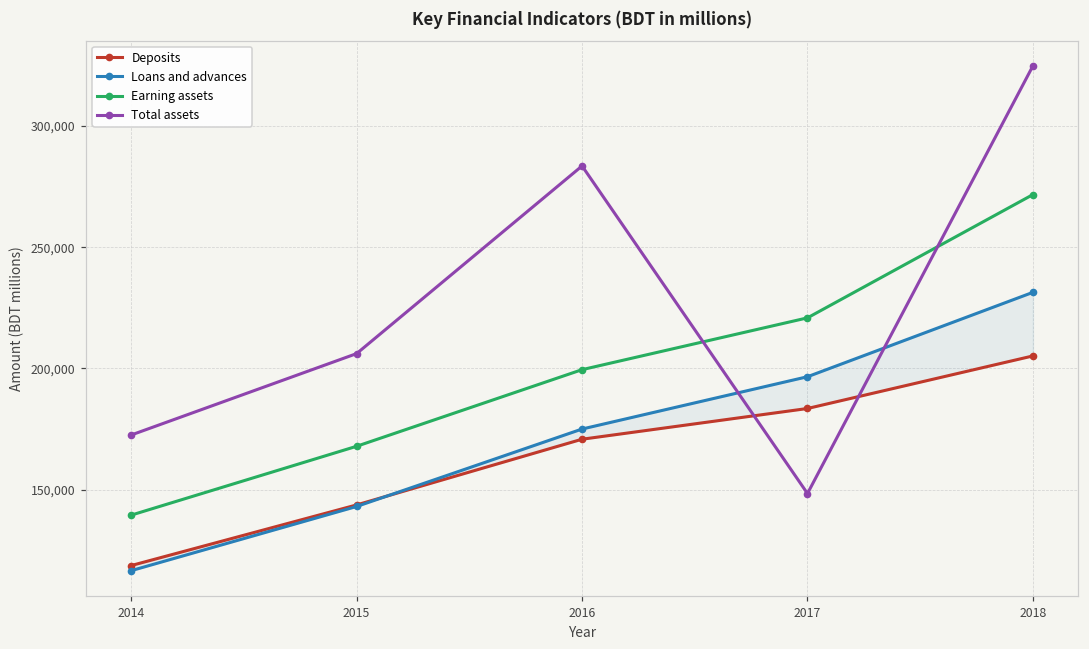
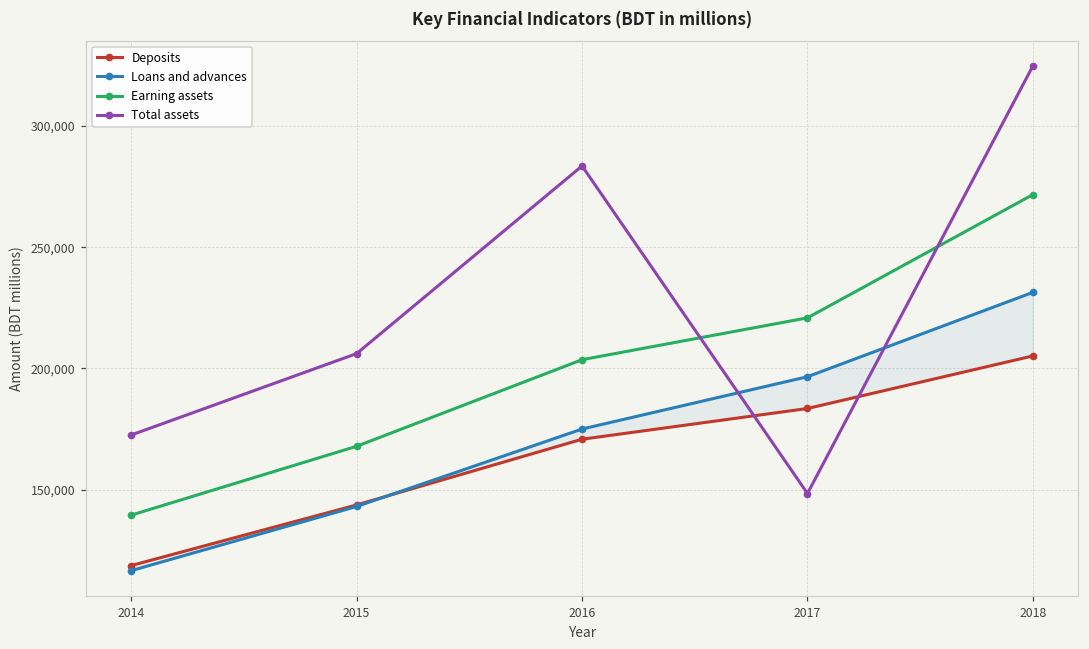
  {
    "Deposits": {
      "2016": "171,000",
      "2017": "183,000",
      "2018": "205,000"
    },
    "Earning assets": {
      "2014": "140,000",
      "2015": "168,000",
-     "2016": "200,000",
+     "2016": "204,000",
      "2017": "221,000",
      "2018": "272,000"
    },
    "Total assets": {
      "2014": "173,000",
      "2015": "206,000",
      "2016": "284,000",
      "2017": "148,000",
      "2018": "325,000"
    }
  }
